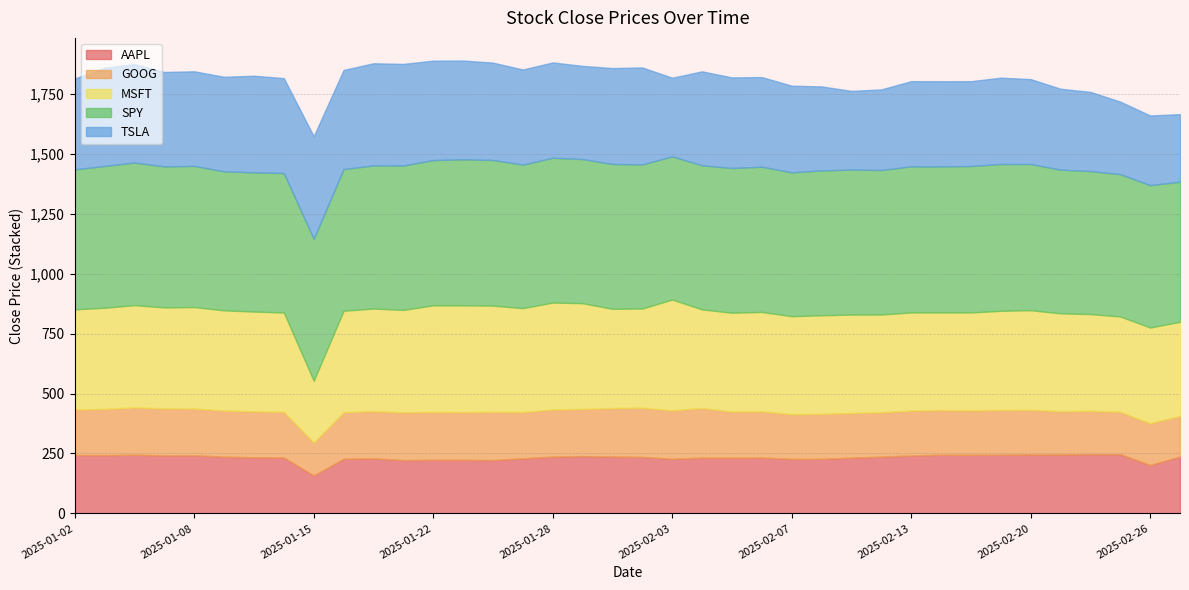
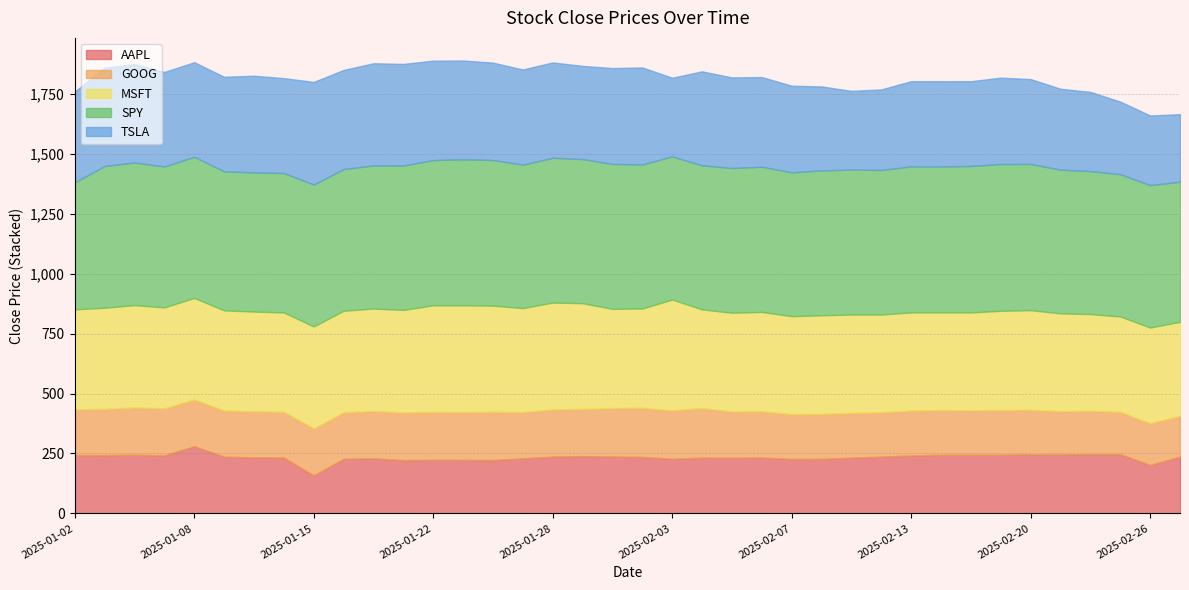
  {
    "AAPL": {
      "2025-01-02": 240,
-     "2025-01-08": 240,
+     "2025-01-08": 280,
      "2025-01-15": 160,
      "2025-01-22": 220,
      "2025-01-28": 240,
      "2025-02-03": 230,
      "2025-02-07": 230,
      "2025-02-13": 240,
      "2025-02-20": 250,
      "2025-02-26": 200
    },
    "GOOG": {
      "2025-01-02": 190,
      "2025-01-08": 200,
-     "2025-01-15": 140,
+     "2025-01-15": 200,
      "2025-01-22": 200,
      "2025-01-28": 200,
      "2025-02-03": 200,
      "2025-02-07": 190,
      "2025-02-13": 190,
      "2025-02-20": 190,
      "2025-02-26": 170
    },
    "MSFT": {
      "2025-01-02": 420,
      "2025-01-08": 420,
-     "2025-01-15": 260,
+     "2025-01-15": 430,
      "2025-01-22": 450,
      "2025-01-28": 450,
      "2025-02-03": 460,
      "2025-02-07": 410,
      "2025-02-13": 410,
      "2025-02-20": 420,
      "2025-02-26": 400
    },
    "SPY": {
-     "2025-01-02": 580,
+     "2025-01-02": 530,
      "2025-01-08": 590,
      "2025-01-15": 590,
      "2025-01-22": 610,
      "2025-01-28": 600,
      "2025-02-03": 600,
      "2025-02-07": 600,
      "2025-02-13": 610,
      "2025-02-20": 610,
      "2025-02-26": 590
    },
    "TSLA": {
      "2025-01-02": 380,
      "2025-01-08": 390,
      "2025-01-15": 430,
      "2025-01-22": 420,
      "2025-01-28": 400,
      "2025-02-03": 330,
      "2025-02-07": 360,
      "2025-02-13": 360,
      "2025-02-20": 350,
      "2025-02-26": 290
    }
  }
